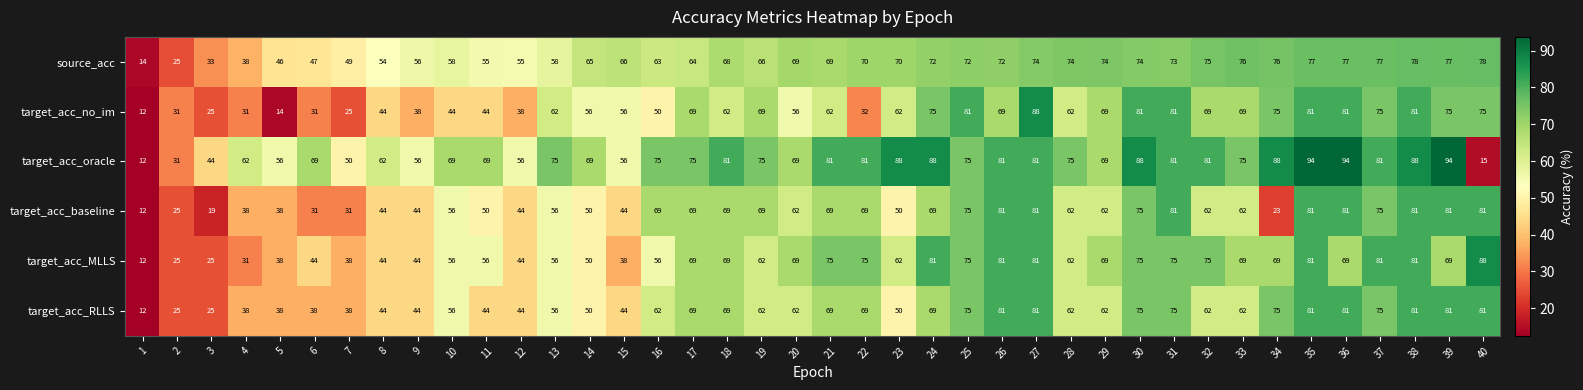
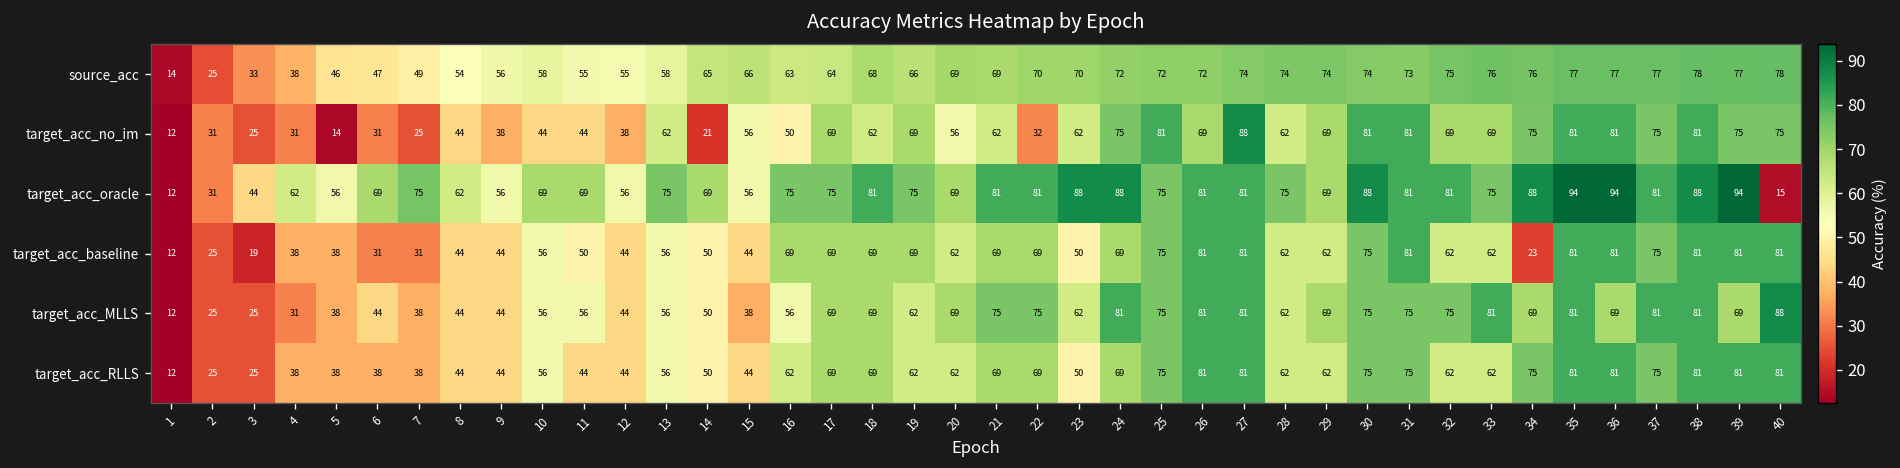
  {
    "target_acc_no_im": {
      "1": 12,
      "2": 31,
      "3": 25,
      "4": 31,
      "5": 14,
      "6": 31,
      "7": 25,
      "8": 44,
      "9": 38,
      "10": 44,
      "11": 44,
      "12": 38,
      "13": 62,
-     "14": 56,
+     "14": 21,
      "15": 56,
      "16": 50,
      "17": 69,
      "18": 62,
      "19": 69,
      "20": 56,
      "21": 62,
      "22": 32,
      "23": 62,
      "24": 75,
      "25": 81,
      "26": 69,
      "27": 88,
      "28": 62,
      "29": 69,
      "30": 81,
      "31": 81,
      "32": 69,
      "33": 69,
      "34": 75,
      "35": 81,
      "36": 81,
      "37": 75,
      "38": 81,
      "39": 75,
      "40": 75
    },
    "target_acc_oracle": {
      "1": 12,
      "2": 31,
      "3": 44,
      "4": 62,
      "5": 56,
      "6": 69,
-     "7": 50,
+     "7": 75,
      "8": 62,
      "9": 56,
      "10": 69,
      "11": 69,
      "12": 56,
      "13": 75,
      "14": 69,
      "15": 56,
      "16": 75,
      "17": 75,
      "18": 81,
      "19": 75,
      "20": 69,
      "21": 81,
      "22": 81,
      "23": 88,
      "24": 88,
      "25": 75,
      "26": 81,
      "27": 81,
      "28": 75,
      "29": 69,
      "30": 88,
      "31": 81,
      "32": 81,
      "33": 75,
      "34": 88,
      "35": 94,
      "36": 94,
      "37": 81,
      "38": 88,
      "39": 94,
      "40": 15
    },
    "target_acc_MLLS": {
      "1": 12,
      "2": 25,
      "3": 25,
      "4": 31,
      "5": 38,
      "6": 44,
      "7": 38,
      "8": 44,
      "9": 44,
      "10": 56,
      "11": 56,
      "12": 44,
      "13": 56,
      "14": 50,
      "15": 38,
      "16": 56,
      "17": 69,
      "18": 69,
      "19": 62,
      "20": 69,
      "21": 75,
      "22": 75,
      "23": 62,
      "24": 81,
      "25": 75,
      "26": 81,
      "27": 81,
      "28": 62,
      "29": 69,
      "30": 75,
      "31": 75,
      "32": 75,
-     "33": 69,
+     "33": 81,
      "34": 69,
      "35": 81,
      "36": 69,
      "37": 81,
      "38": 81,
      "39": 69,
      "40": 88
    }
  }
